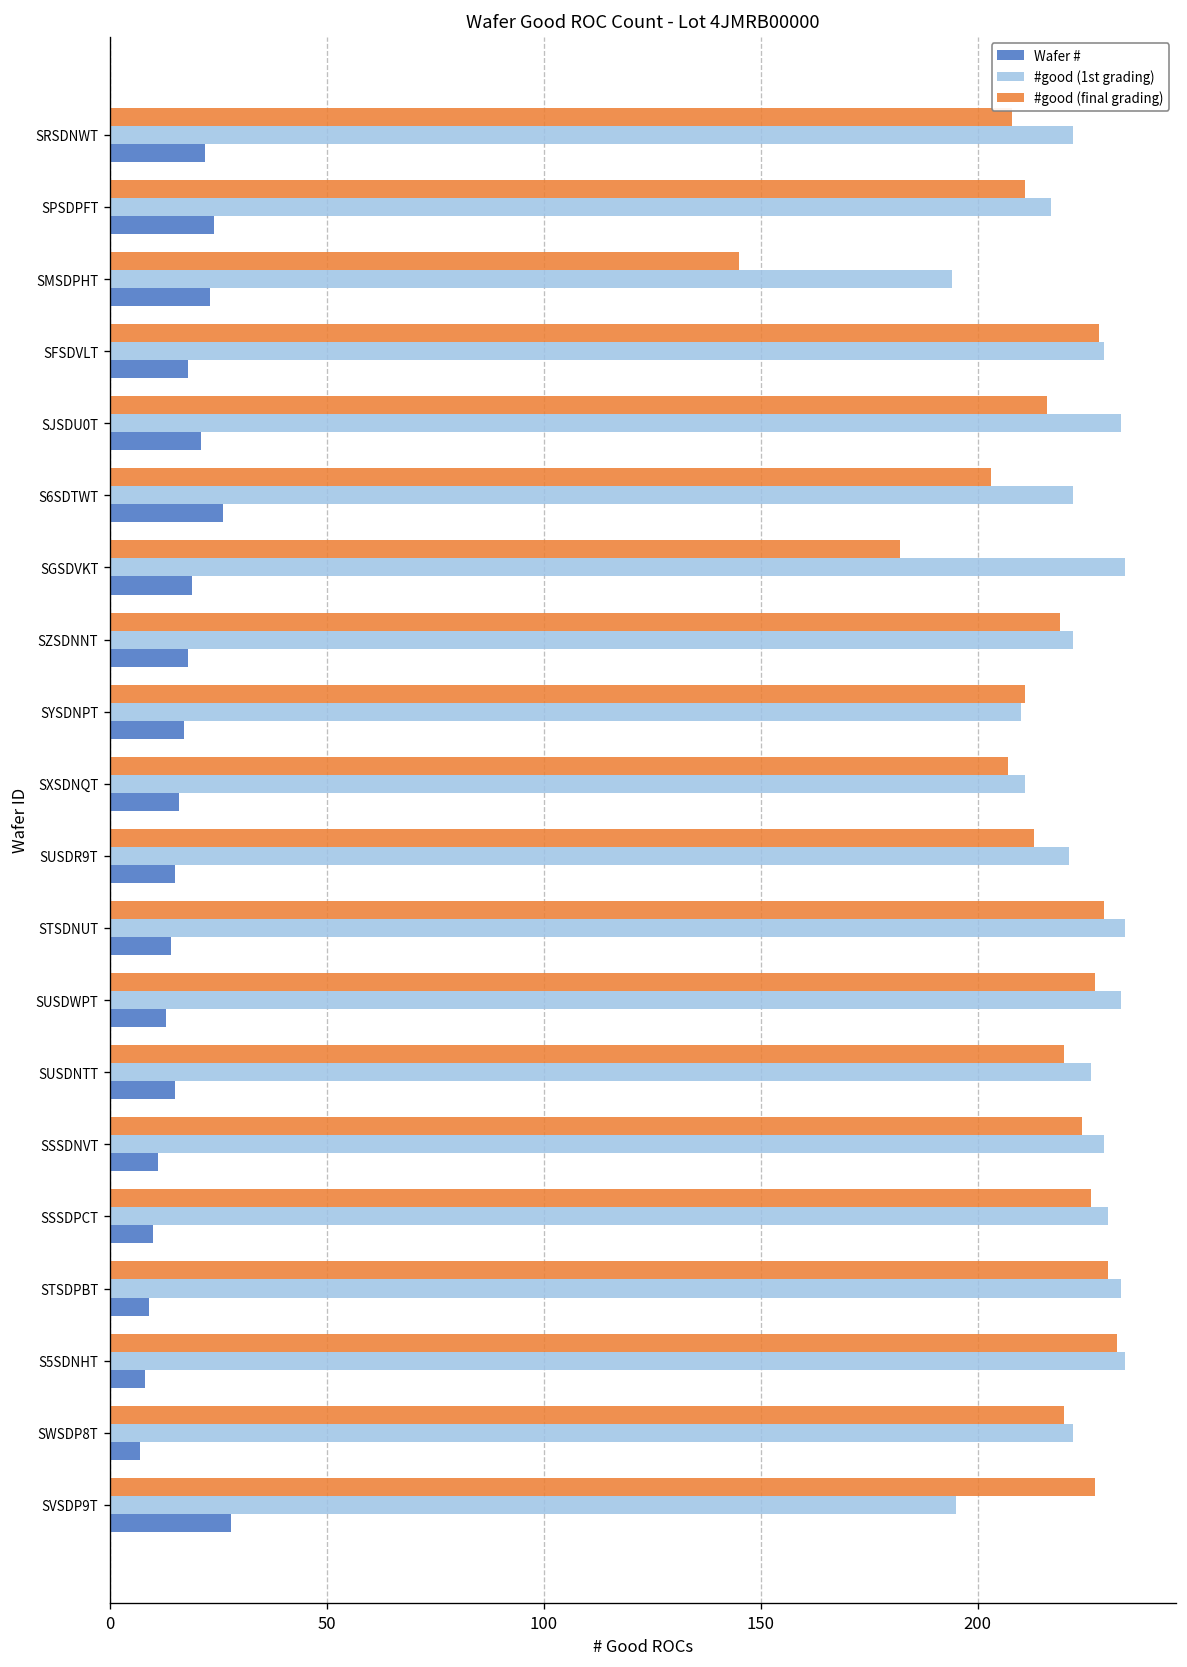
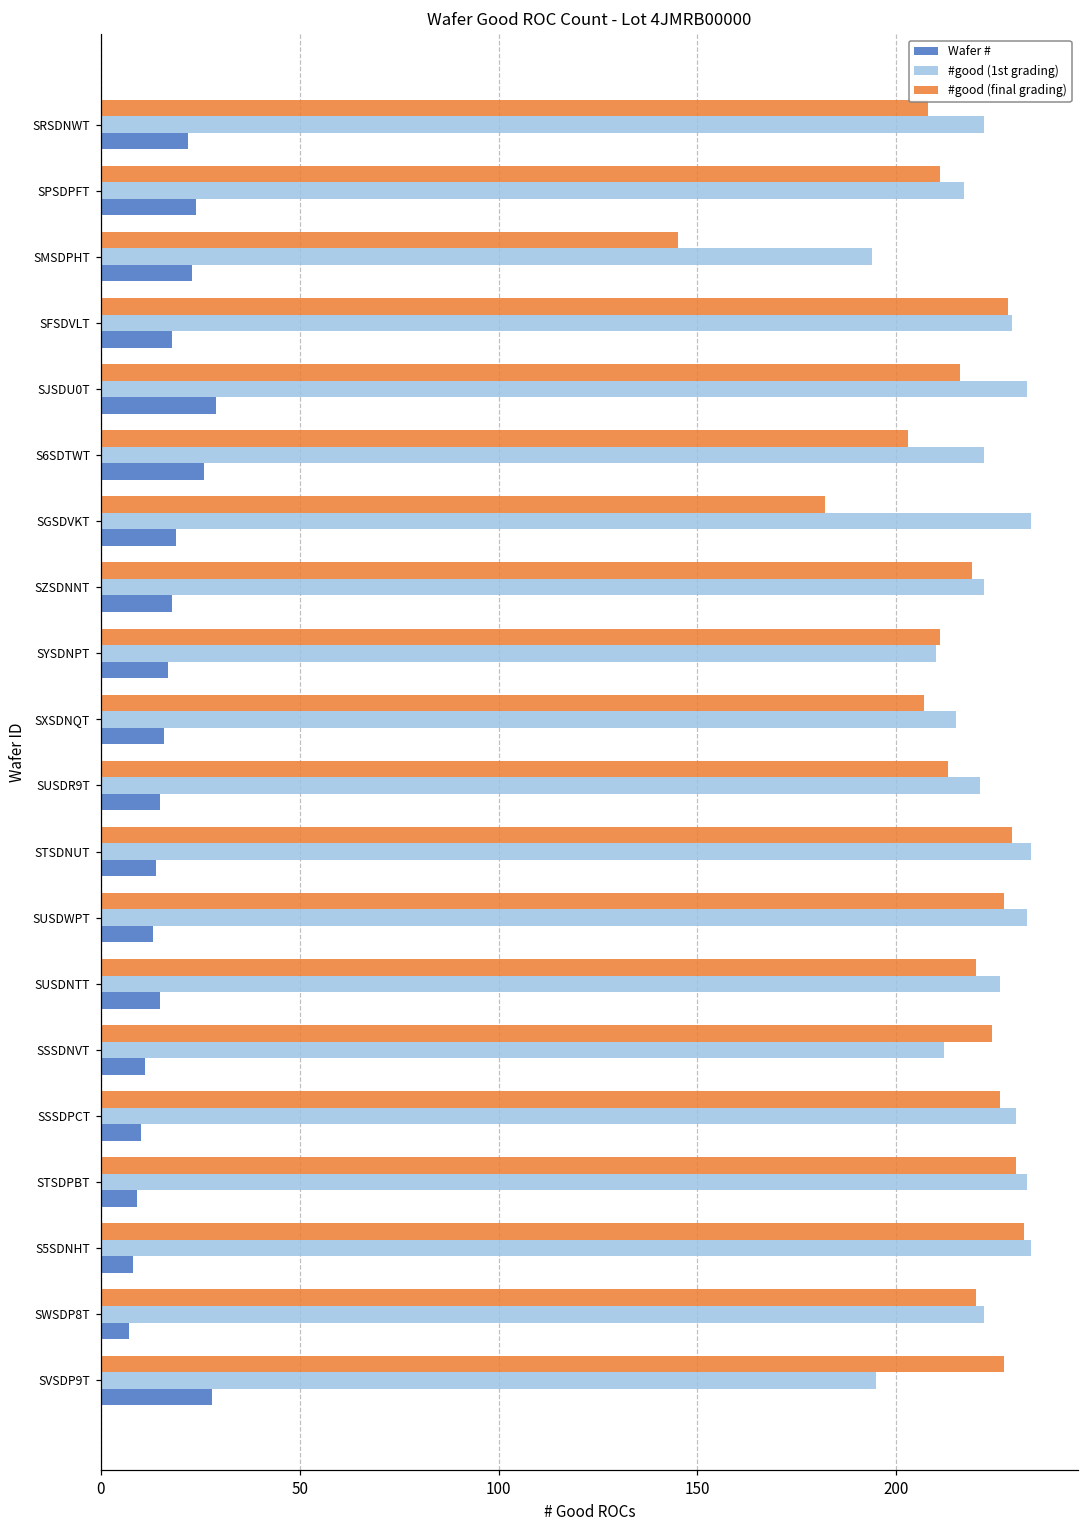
  {
    "Wafer #": {
      "SRSDNWT": 22,
      "SPSDPFT": 24,
      "SMSDPHT": 23,
      "SFSDVLT": 18,
-     "SJSDU0T": 21,
+     "SJSDU0T": 29,
      "S6SDTWT": 26,
      "SGSDVKT": 19,
      "SZSDNNT": 18,
      "SYSDNPT": 17,
      "SXSDNQT": 16,
      "SUSDR9T": 15,
      "STSDNUT": 14,
      "SUSDWPT": 13,
      "SUSDNTT": 15,
      "SSSDNVT": 11,
      "SSSDPCT": 10,
      "STSDPBT": 9,
      "S5SDNHT": 8,
      "SWSDP8T": 7,
      "SVSDP9T": 28
    },
    "#good (1st grading)": {
      "SRSDNWT": 222,
      "SPSDPFT": 217,
      "SMSDPHT": 194,
      "SFSDVLT": 229,
      "SJSDU0T": 233,
      "S6SDTWT": 222,
      "SGSDVKT": 234,
      "SZSDNNT": 222,
      "SYSDNPT": 210,
-     "SXSDNQT": 211,
+     "SXSDNQT": 215,
      "SUSDR9T": 221,
      "STSDNUT": 234,
      "SUSDWPT": 233,
      "SUSDNTT": 226,
-     "SSSDNVT": 229,
+     "SSSDNVT": 212,
      "SSSDPCT": 230,
      "STSDPBT": 233,
      "S5SDNHT": 234,
      "SWSDP8T": 222,
      "SVSDP9T": 195
    },
    "#good (final grading)": {
      "SRSDNWT": 208,
      "SPSDPFT": 211,
      "SMSDPHT": 145,
      "SFSDVLT": 228,
      "SJSDU0T": 216,
      "S6SDTWT": 203,
      "SGSDVKT": 182,
      "SZSDNNT": 219,
      "SYSDNPT": 211,
      "SXSDNQT": 207,
      "SUSDR9T": 213,
      "STSDNUT": 229,
      "SUSDWPT": 227,
      "SUSDNTT": 220,
      "SSSDNVT": 224,
      "SSSDPCT": 226,
      "STSDPBT": 230,
      "S5SDNHT": 232,
      "SWSDP8T": 220,
      "SVSDP9T": 227
    }
  }
